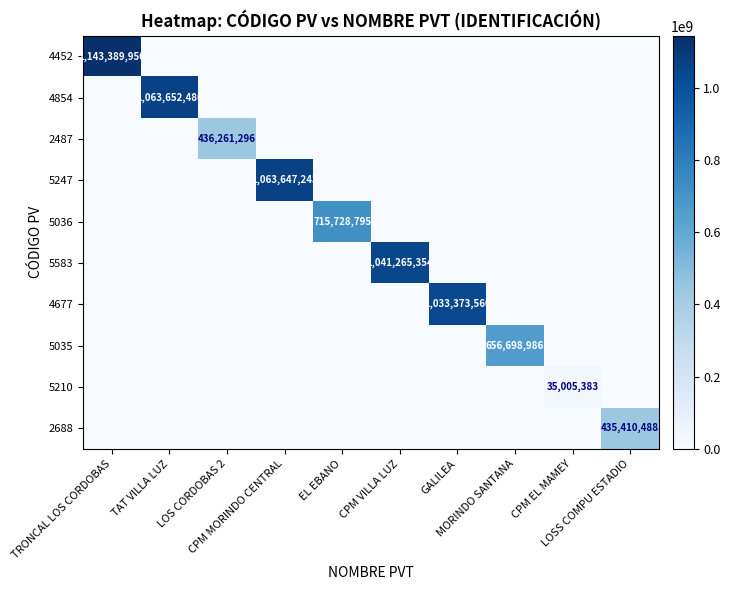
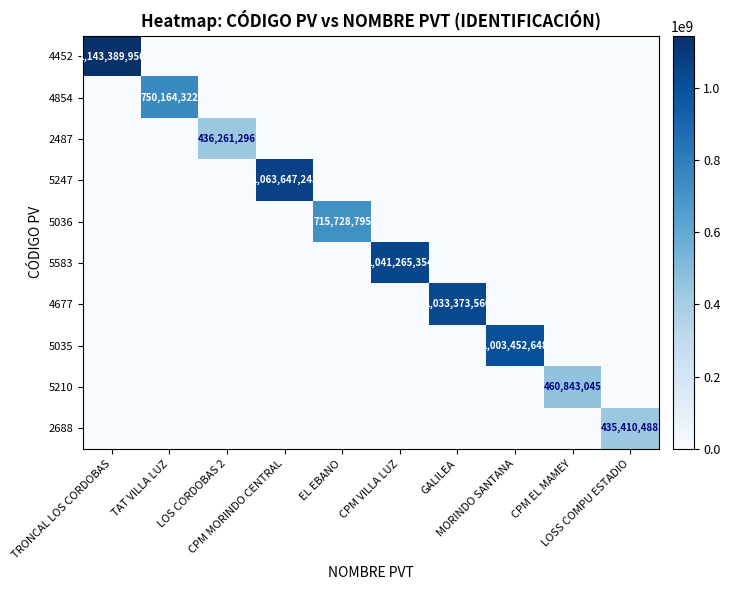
  {
    "4452": {
      "TRONCAL LOS CORDOBAS": "1,143,389,950"
    },
    "4854": {
-     "TAT VILLA LUZ": "1,063,652,480"
+     "TAT VILLA LUZ": "750,164,322"
    },
    "2487": {
      "LOS CORDOBAS 2": "436,261,296"
    },
    "5247": {
      "CPM MORINDO CENTRAL": "1,063,647,243"
    },
    "5036": {
      "EL EBANO": "715,728,795"
    },
    "5583": {
      "CPM VILLA LUZ": "1,041,265,354"
    },
    "4677": {
      "GALILEA": "1,033,373,560"
    },
    "5035": {
-     "MORINDO SANTANA": "656,698,986"
+     "MORINDO SANTANA": "1,003,452,648"
    },
    "5210": {
-     "CPM EL MAMEY": "35,005,383"
+     "CPM EL MAMEY": "460,843,045"
    },
    "2688": {
      "LOSS COMPU ESTADIO": "435,410,488"
    }
  }
